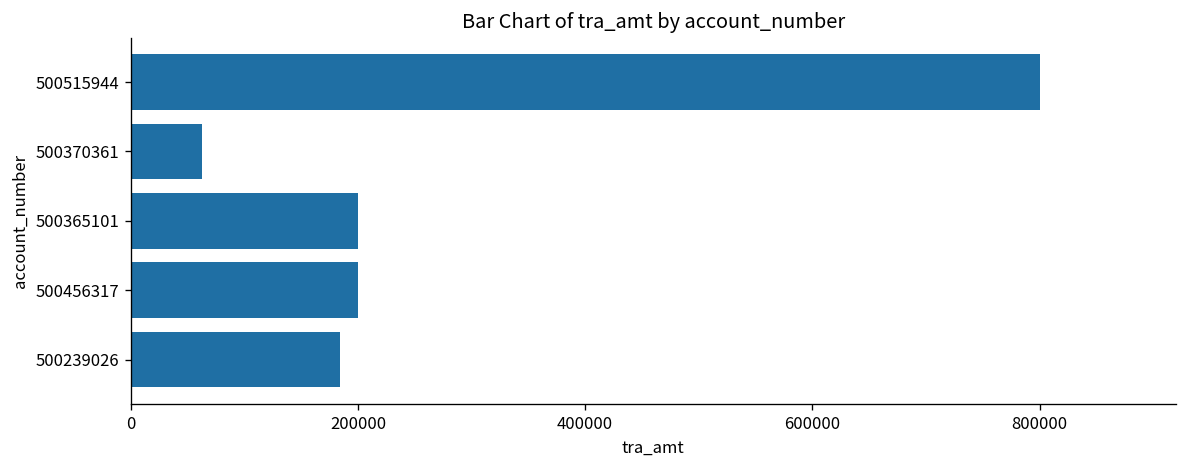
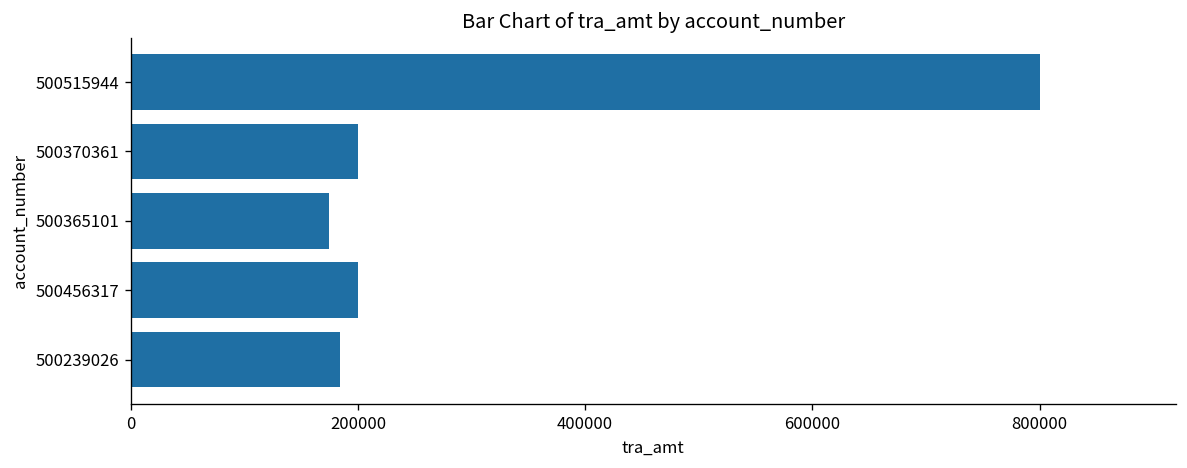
  {
    "500515944": 800000,
-   "500370361": 60000,
-   "500365101": 200000,
+   "500370361": 200000,
+   "500365101": 170000,
    "500456317": 200000,
    "500239026": 180000
  }
